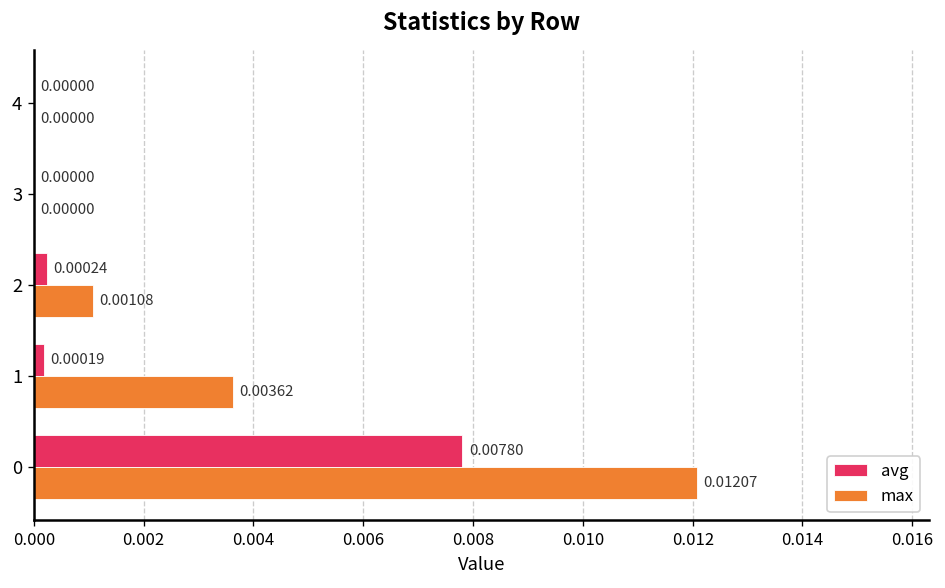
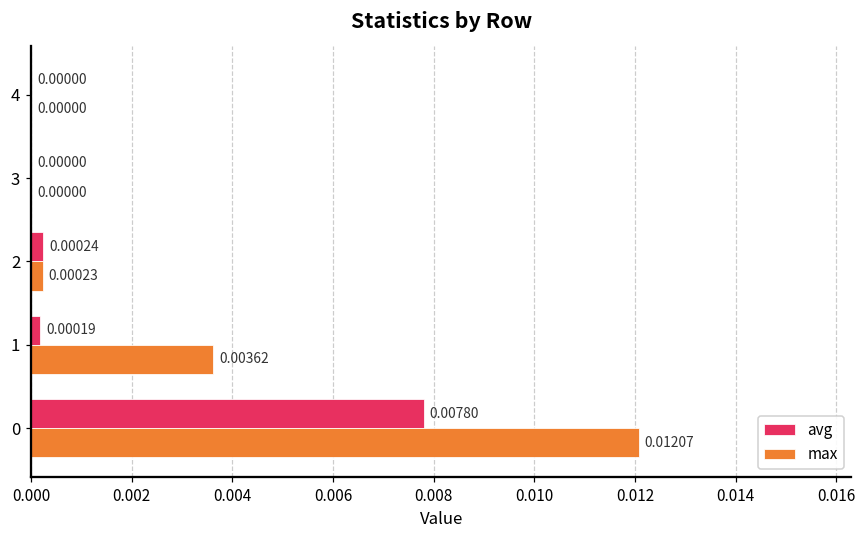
  {
    "avg": {
      "4": 0.00000,
      "3": 0.00000,
      "2": 0.00024,
      "1": 0.00019,
      "0": 0.00780
    },
    "max": {
      "4": 0.00000,
      "3": 0.00000,
-     "2": 0.00108,
+     "2": 0.00023,
      "1": 0.00362,
      "0": 0.01207
    }
  }
